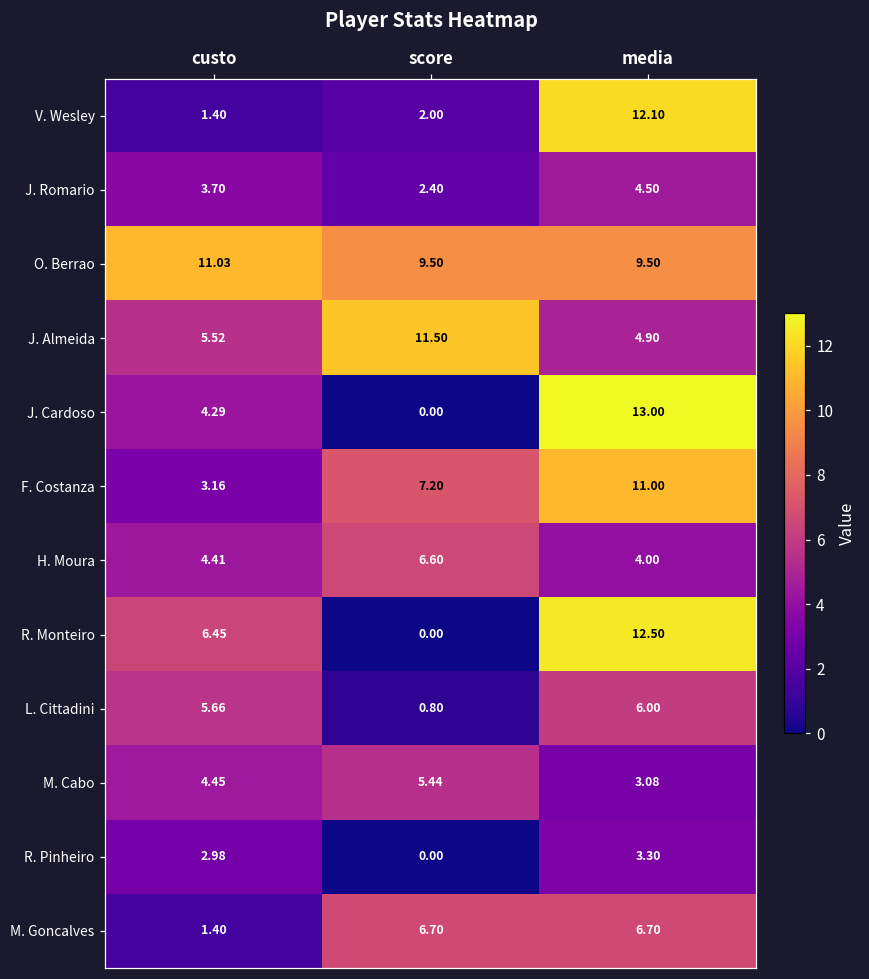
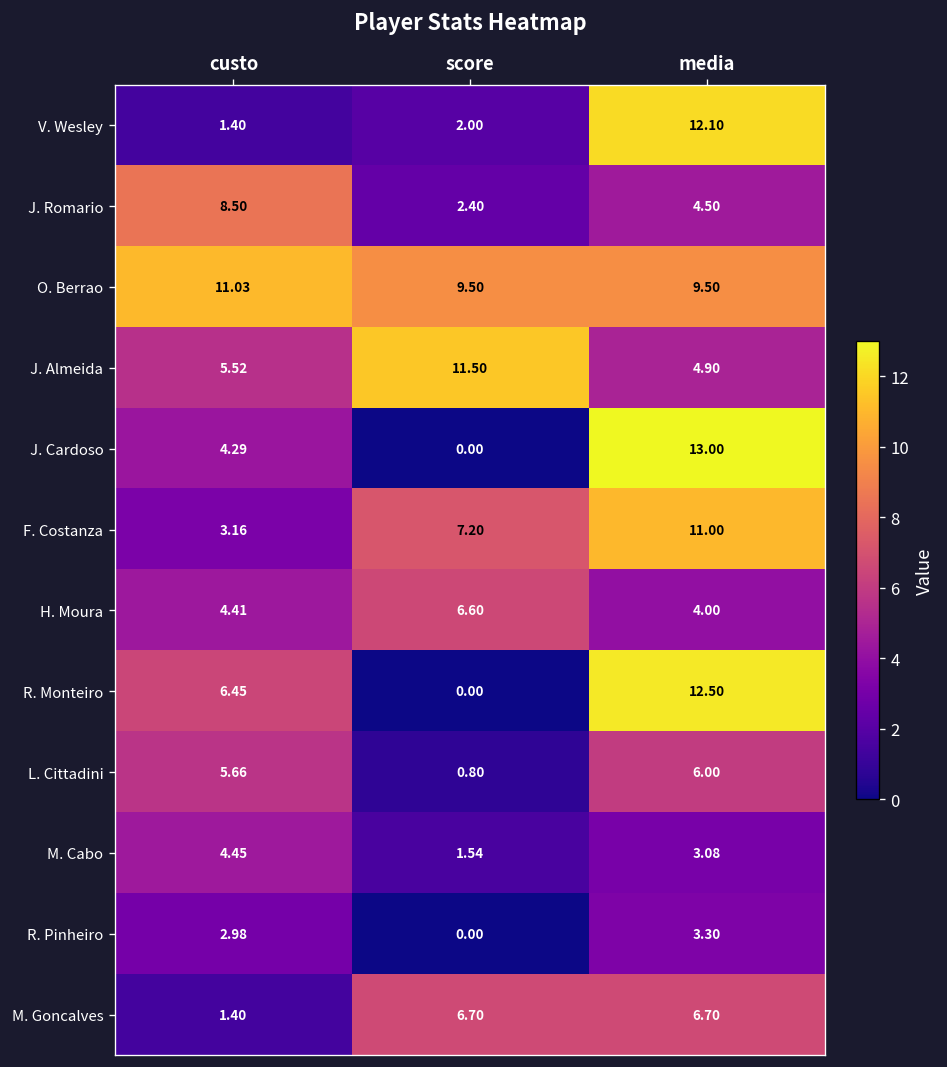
  {
    "V. Wesley": {
      "custo": 1.40,
      "score": 2.00,
      "media": 12.10
    },
    "J. Romario": {
-     "custo": 3.70,
+     "custo": 8.50,
      "score": 2.40,
      "media": 4.50
    },
    "O. Berrao": {
      "custo": 11.03,
      "score": 9.50,
      "media": 9.50
    },
    "J. Almeida": {
      "custo": 5.52,
      "score": 11.50,
      "media": 4.90
    },
    "J. Cardoso": {
      "custo": 4.29,
      "score": 0.00,
      "media": 13.00
    },
    "F. Costanza": {
      "custo": 3.16,
      "score": 7.20,
      "media": 11.00
    },
    "H. Moura": {
      "custo": 4.41,
      "score": 6.60,
      "media": 4.00
    },
    "R. Monteiro": {
      "custo": 6.45,
      "score": 0.00,
      "media": 12.50
    },
    "L. Cittadini": {
      "custo": 5.66,
      "score": 0.80,
      "media": 6.00
    },
    "M. Cabo": {
      "custo": 4.45,
-     "score": 5.44,
+     "score": 1.54,
      "media": 3.08
    },
    "R. Pinheiro": {
      "custo": 2.98,
      "score": 0.00,
      "media": 3.30
    },
    "M. Goncalves": {
      "custo": 1.40,
      "score": 6.70,
      "media": 6.70
    }
  }
